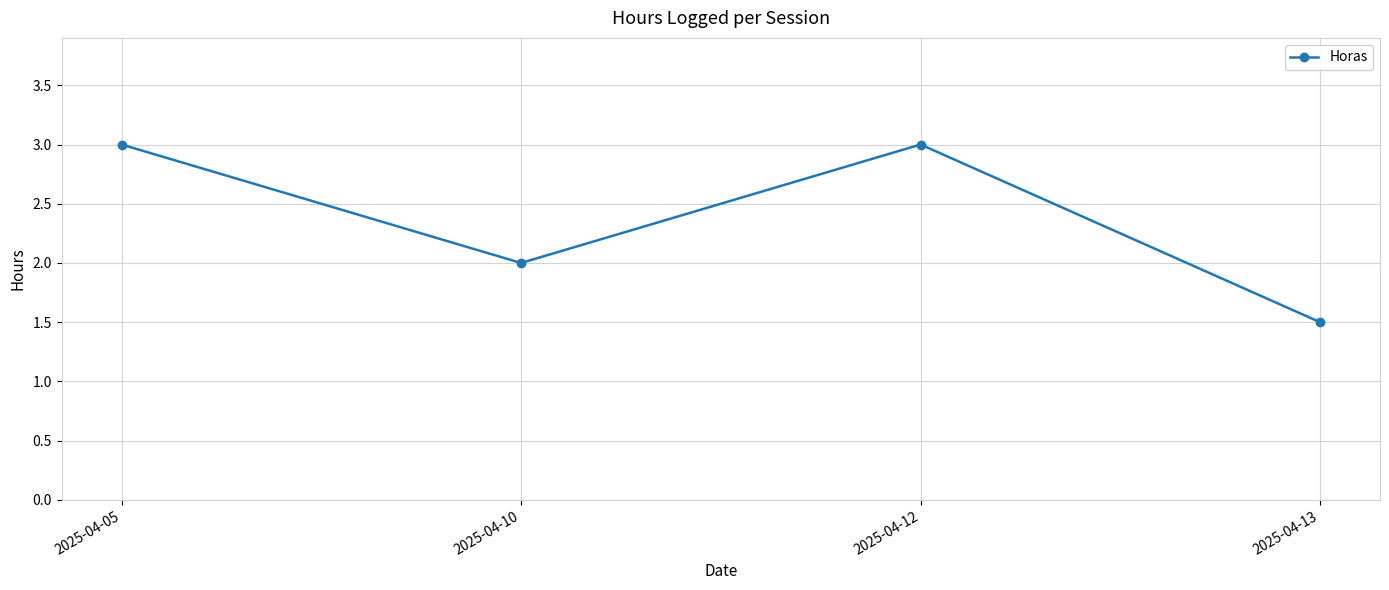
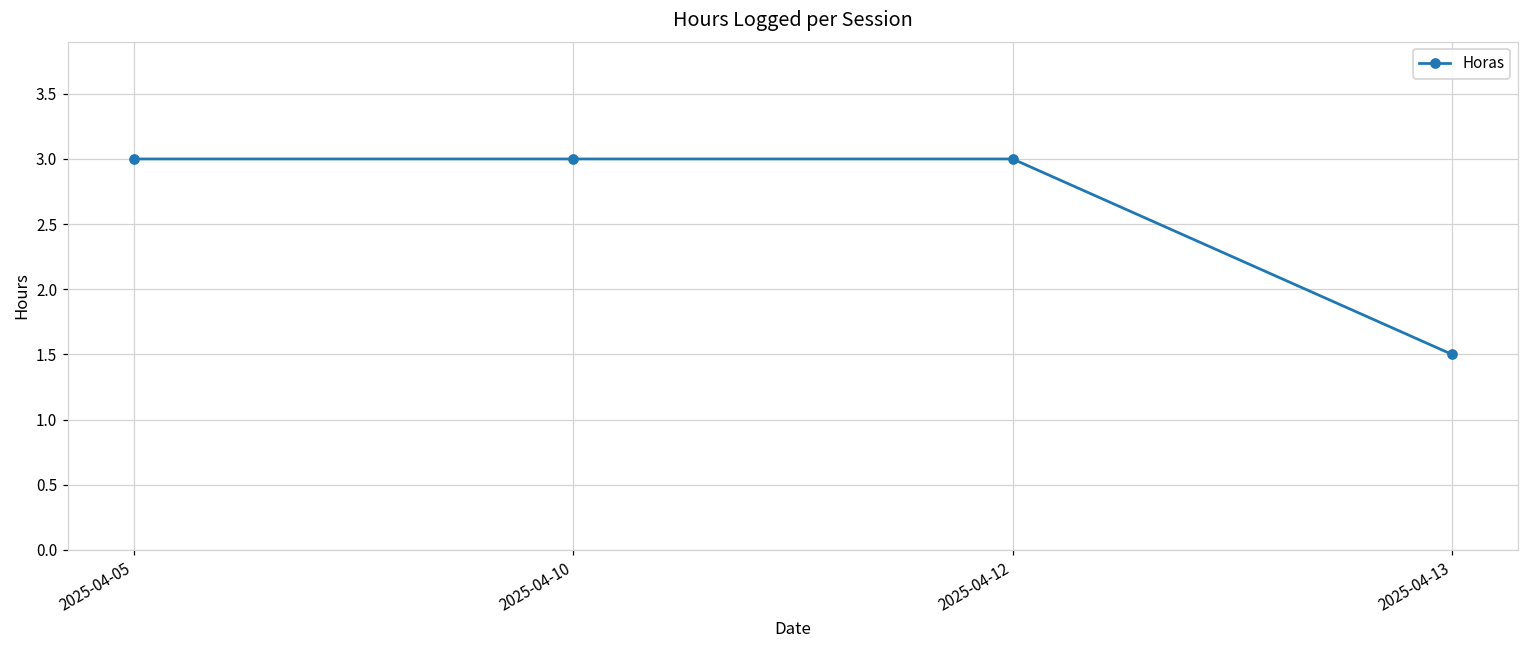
  {
    "2025-04-05": 3,
-   "2025-04-10": 2,
+   "2025-04-10": 3,
    "2025-04-12": 3,
    "2025-04-13": 1.50
  }
